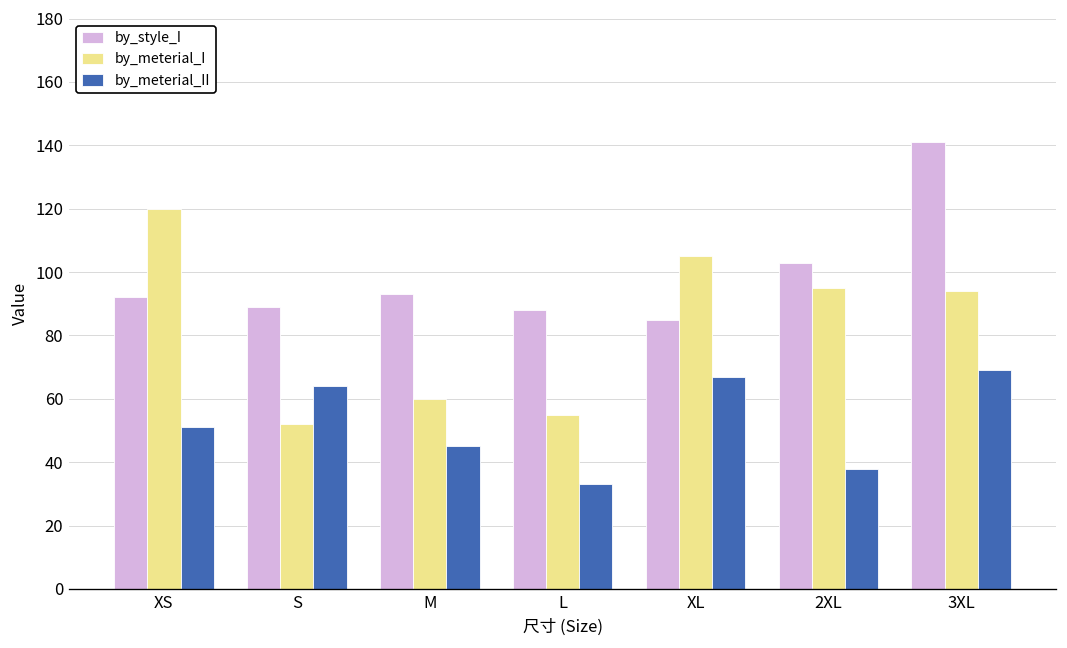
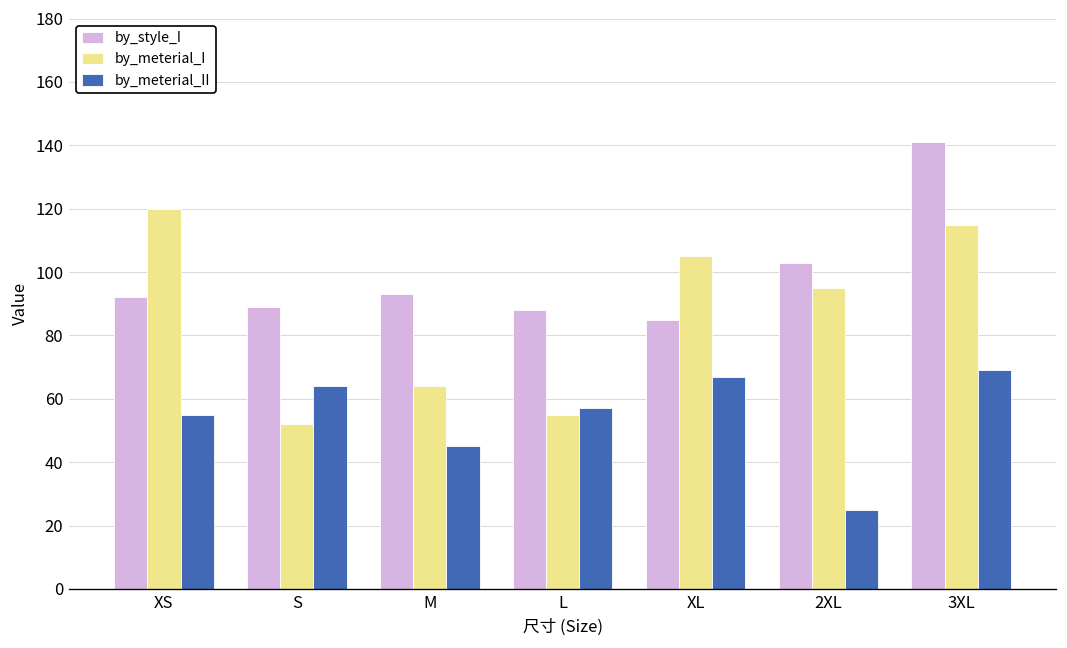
  {
    "by_style_I": {
      "XS": 92,
      "S": 89,
      "M": 93,
      "L": 88,
      "XL": 85,
      "2XL": 103,
      "3XL": 141
    },
    "by_meterial_I": {
      "XS": 120,
      "S": 52,
-     "M": 60,
+     "M": 64,
      "L": 55,
      "XL": 105,
      "2XL": 95,
-     "3XL": 94
+     "3XL": 115
    },
    "by_meterial_II": {
-     "XS": 51,
+     "XS": 55,
      "S": 64,
      "M": 45,
-     "L": 33,
+     "L": 57,
      "XL": 67,
-     "2XL": 38,
+     "2XL": 25,
      "3XL": 69
    }
  }
